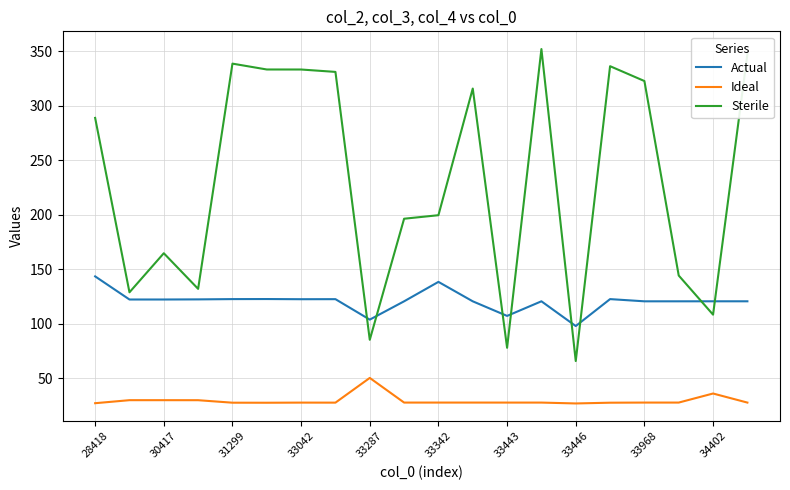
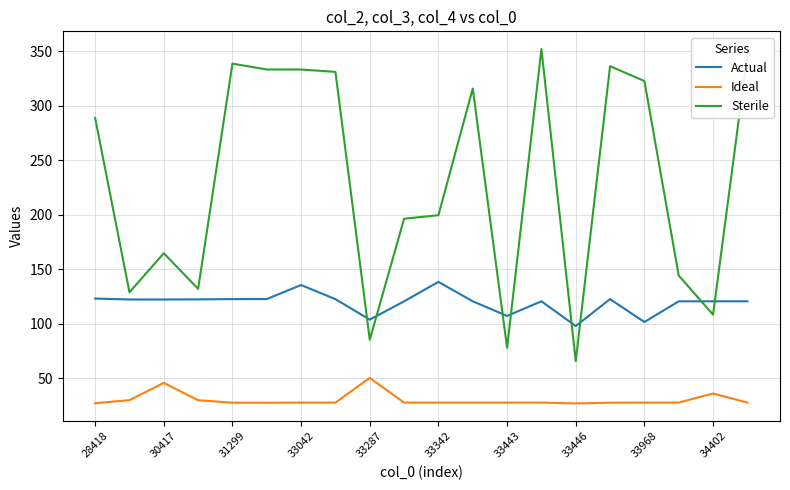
  {
    "Actual": {
-     "28418": 144,
+     "28418": 123,
      "30417": 122,
      "31299": 123,
-     "33042": 123,
+     "33042": 136,
      "33287": 104,
      "33342": 138,
      "33443": 107,
      "33446": 98,
-     "33968": 121,
+     "33968": 102,
      "34402": 121
    },
    "Ideal": {
      "28418": 27,
-     "30417": 30,
+     "30417": 46,
      "31299": 28,
      "33042": 28,
      "33287": 50,
      "33342": 28,
      "33443": 28,
      "33446": 27,
      "33968": 28,
      "34402": 36
    },
    "Sterile": {
      "28418": 289,
      "30417": 165,
      "31299": 339,
      "33042": 333,
      "33287": 85,
      "33342": 200,
      "33443": 78,
      "33446": 66,
      "33968": 323,
      "34402": 108
    }
  }
